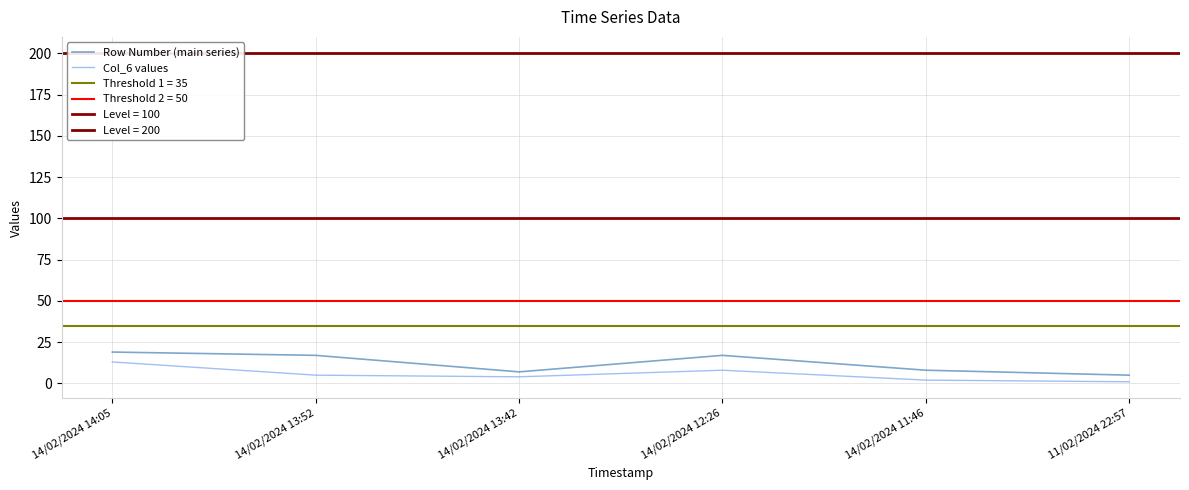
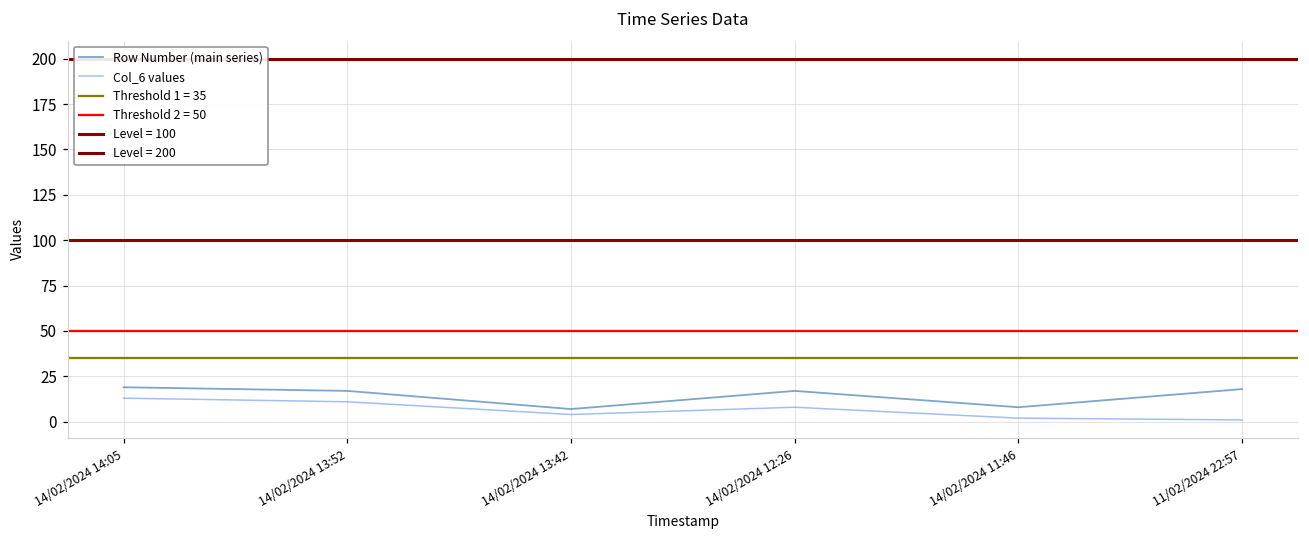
  {
    "Row Number (main series)": {
      "14/02/2024 14:05": 19,
      "14/02/2024 13:52": 17,
      "14/02/2024 13:42": 7,
      "14/02/2024 12:26": 17,
      "14/02/2024 11:46": 8,
-     "11/02/2024 22:57": 5
+     "11/02/2024 22:57": 18
    },
    "Col_6 values": {
      "14/02/2024 14:05": 13,
-     "14/02/2024 13:52": 5,
+     "14/02/2024 13:52": 11,
      "14/02/2024 13:42": 4,
      "14/02/2024 12:26": 8,
      "14/02/2024 11:46": 2,
      "11/02/2024 22:57": 1
    }
  }
